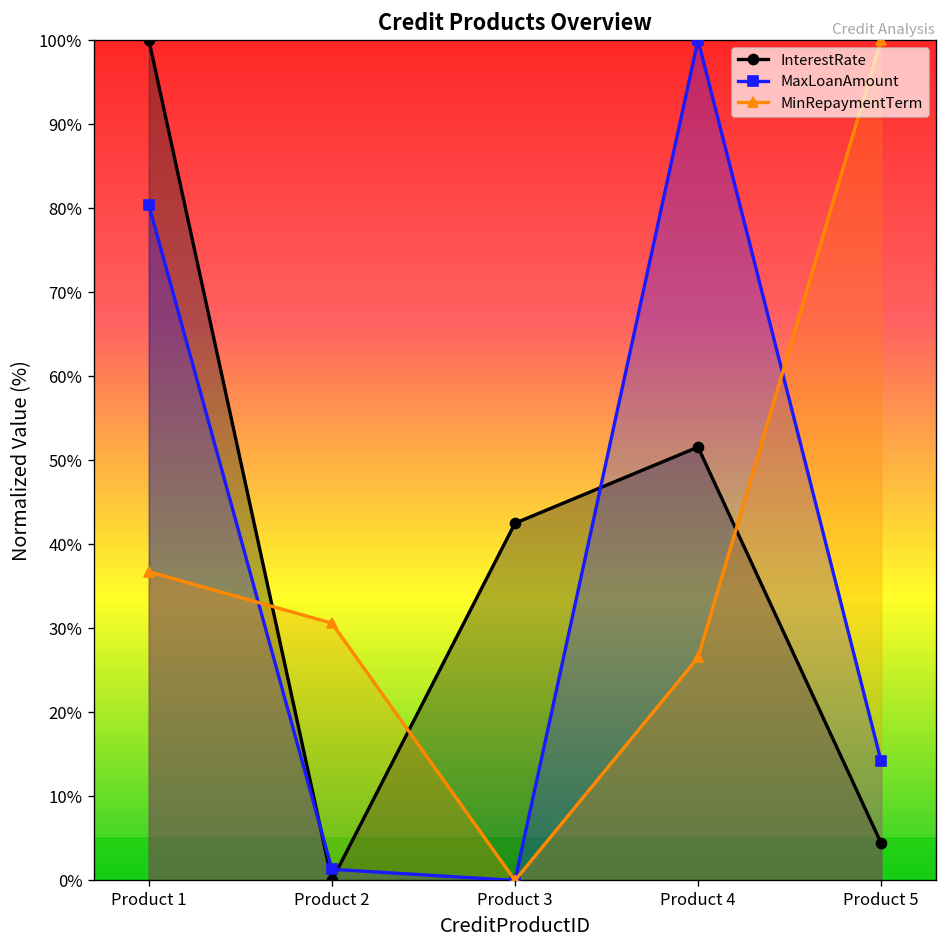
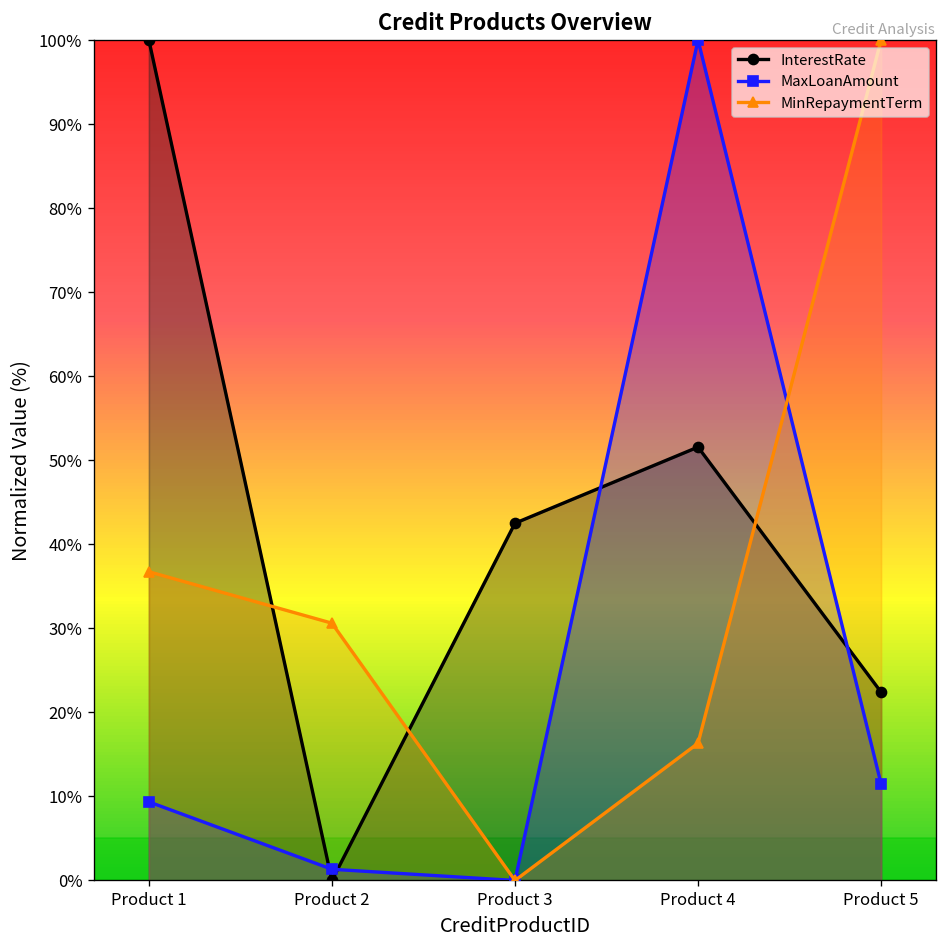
  {
    "InterestRate": {
      "Product 1": "100%",
      "Product 2": "0%",
      "Product 3": "43%",
      "Product 4": "52%",
-     "Product 5": "4%"
+     "Product 5": "22%"
    },
    "MaxLoanAmount": {
-     "Product 1": "80%",
+     "Product 1": "9%",
      "Product 2": "1%",
      "Product 4": "100%",
-     "Product 5": "14%"
+     "Product 5": "11%"
    },
    "MinRepaymentTerm": {
      "Product 1": "37%",
      "Product 2": "31%",
-     "Product 4": "27%",
+     "Product 4": "16%",
      "Product 5": "100%"
    }
  }
